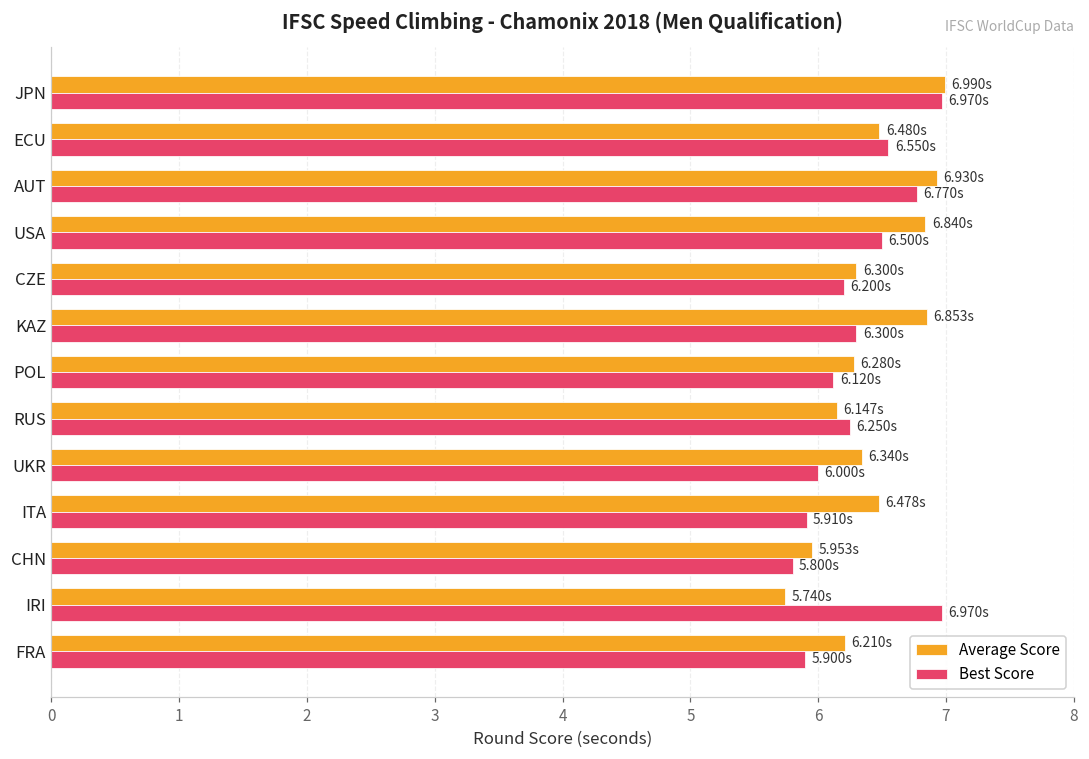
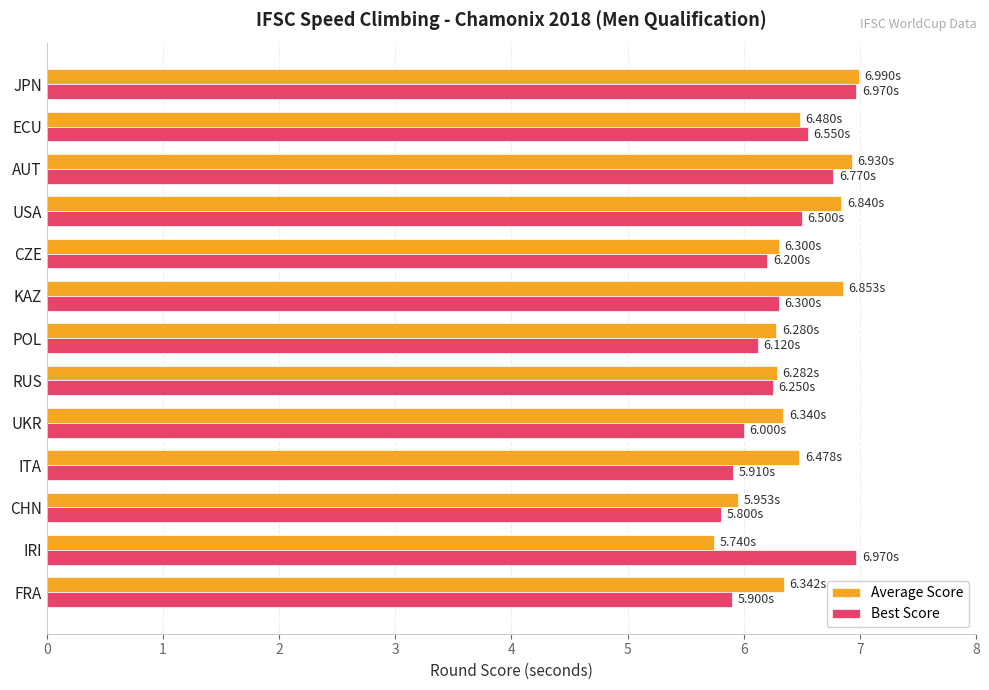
  {
    "Average Score": {
      "JPN": "6.990s",
      "ECU": "6.480s",
      "AUT": "6.930s",
      "USA": "6.840s",
      "CZE": "6.300s",
      "KAZ": "6.853s",
      "POL": "6.280s",
-     "RUS": "6.147s",
+     "RUS": "6.282s",
      "UKR": "6.340s",
      "ITA": "6.478s",
      "CHN": "5.953s",
      "IRI": "5.740s",
-     "FRA": "6.210s"
+     "FRA": "6.342s"
    },
    "Best Score": {
      "JPN": "6.970s",
      "ECU": "6.550s",
      "AUT": "6.770s",
      "USA": "6.500s",
      "CZE": "6.200s",
      "KAZ": "6.300s",
      "POL": "6.120s",
      "RUS": "6.250s",
      "UKR": "6.000s",
      "ITA": "5.910s",
      "CHN": "5.800s",
      "IRI": "6.970s",
      "FRA": "5.900s"
    }
  }
